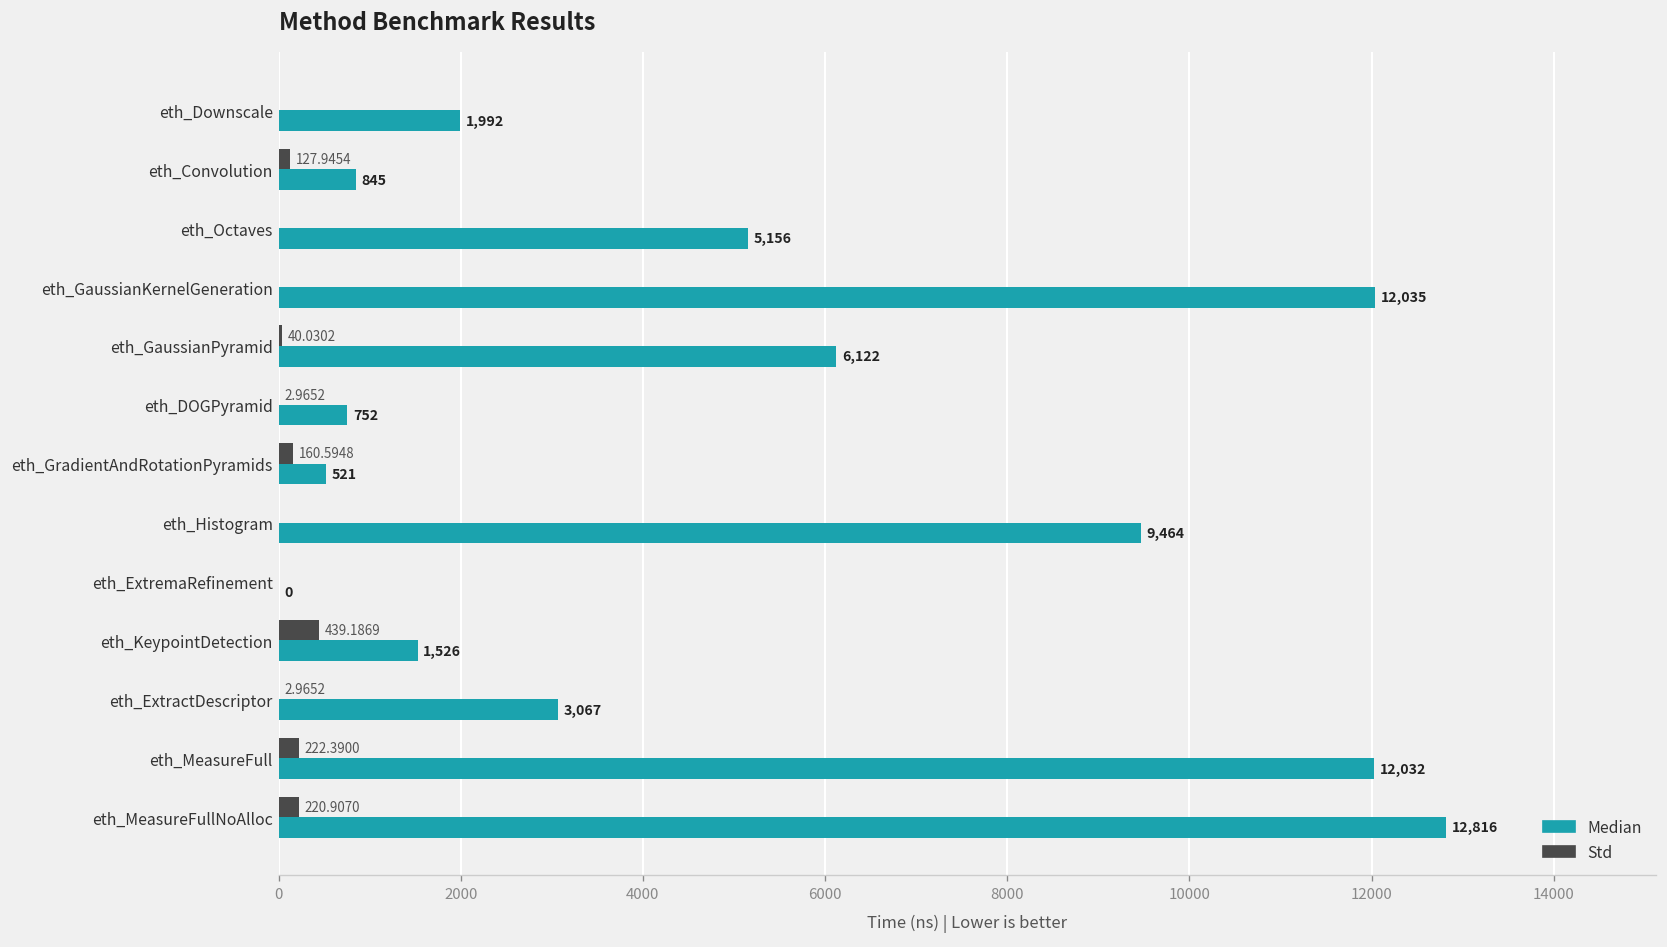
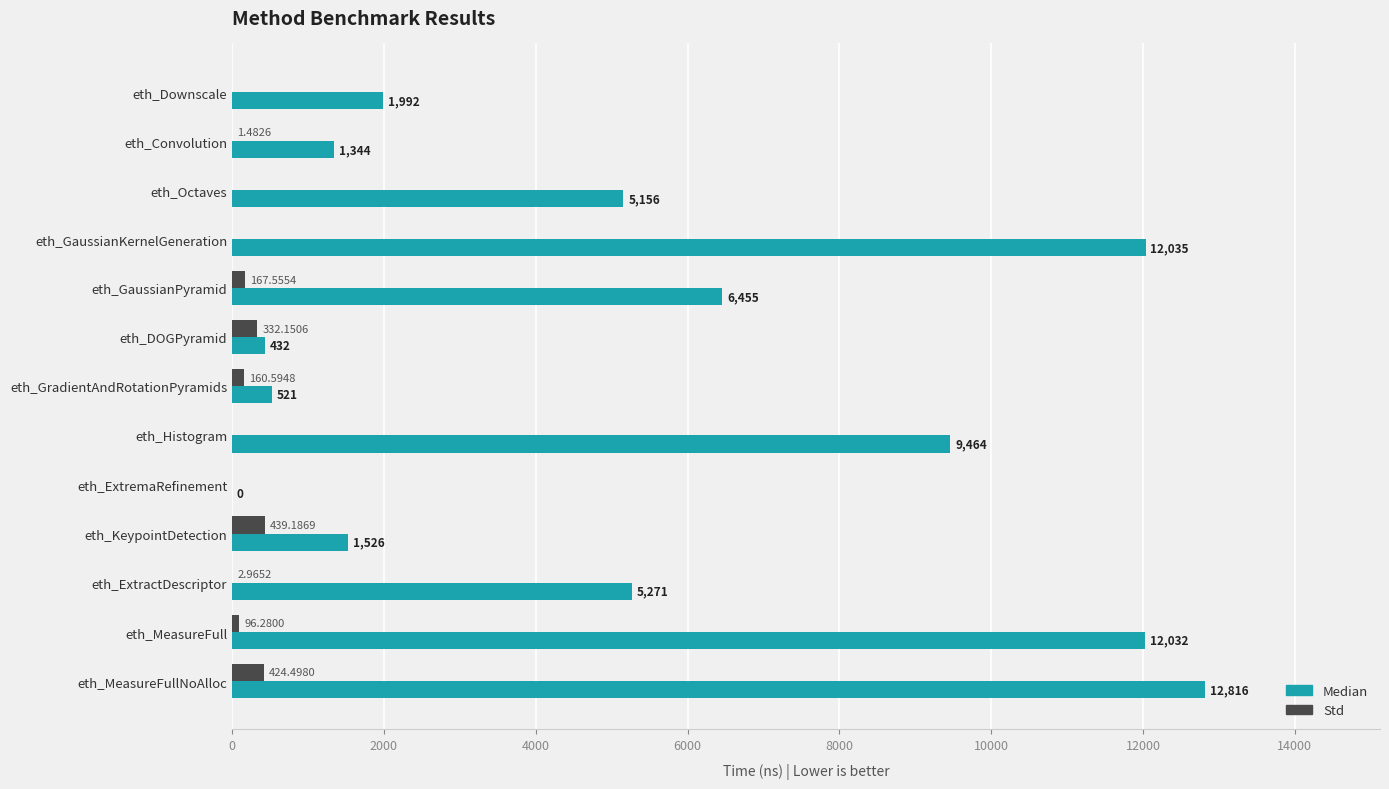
  {
    "Median": {
      "eth_Downscale": "1,992",
-     "eth_Convolution": "845",
+     "eth_Convolution": "1,344",
      "eth_Octaves": "5,156",
      "eth_GaussianKernelGeneration": "12,035",
-     "eth_GaussianPyramid": "6,122",
-     "eth_DOGPyramid": "752",
+     "eth_GaussianPyramid": "6,455",
+     "eth_DOGPyramid": "432",
      "eth_GradientAndRotationPyramids": "521",
      "eth_Histogram": "9,464",
      "eth_ExtremaRefinement": "0",
      "eth_KeypointDetection": "1,526",
-     "eth_ExtractDescriptor": "3,067",
+     "eth_ExtractDescriptor": "5,271",
      "eth_MeasureFull": "12,032",
      "eth_MeasureFullNoAlloc": "12,816"
    },
    "Std": {
-     "eth_Convolution": "127.9454",
-     "eth_GaussianPyramid": "40.0302",
-     "eth_DOGPyramid": "2.9652",
+     "eth_Convolution": "1.4826",
+     "eth_GaussianPyramid": "167.5554",
+     "eth_DOGPyramid": "332.1506",
      "eth_GradientAndRotationPyramids": "160.5948",
      "eth_KeypointDetection": "439.1869",
      "eth_ExtractDescriptor": "2.9652",
-     "eth_MeasureFull": "222.3900",
-     "eth_MeasureFullNoAlloc": "220.9070"
+     "eth_MeasureFull": "96.2800",
+     "eth_MeasureFullNoAlloc": "424.4980"
    }
  }
